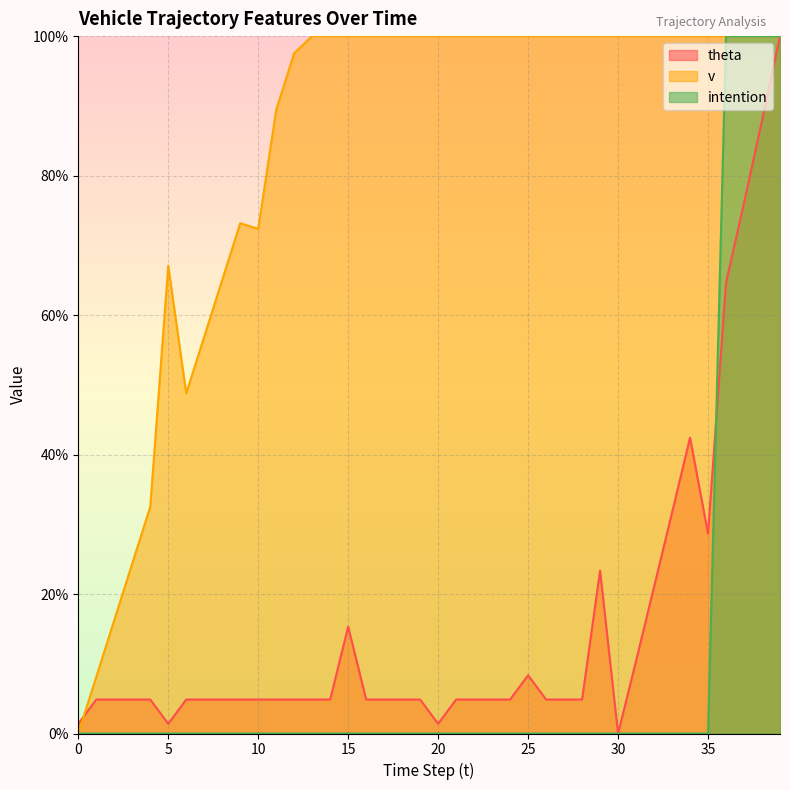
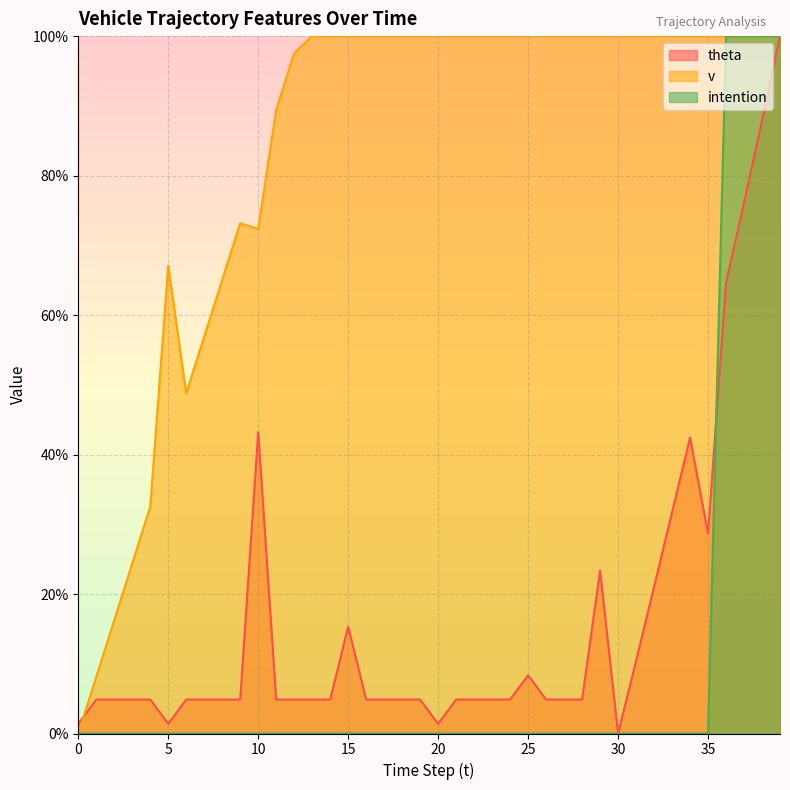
  {
    "theta": {
      "0": "1%",
      "5": "1%",
-     "10": "5%",
+     "10": "43%",
      "15": "15%",
      "20": "1%",
      "25": "8%",
      "35": "29%"
    },
    "v": {
      "5": "67%",
      "10": "72%",
      "15": "100%",
      "20": "100%",
      "25": "100%",
      "30": "100%",
      "35": "100%"
    },
    "intention": {
      "5": "0%",
      "10": "0%",
      "15": "0%",
      "20": "0%",
      "25": "0%",
      "35": "0%"
    }
  }
